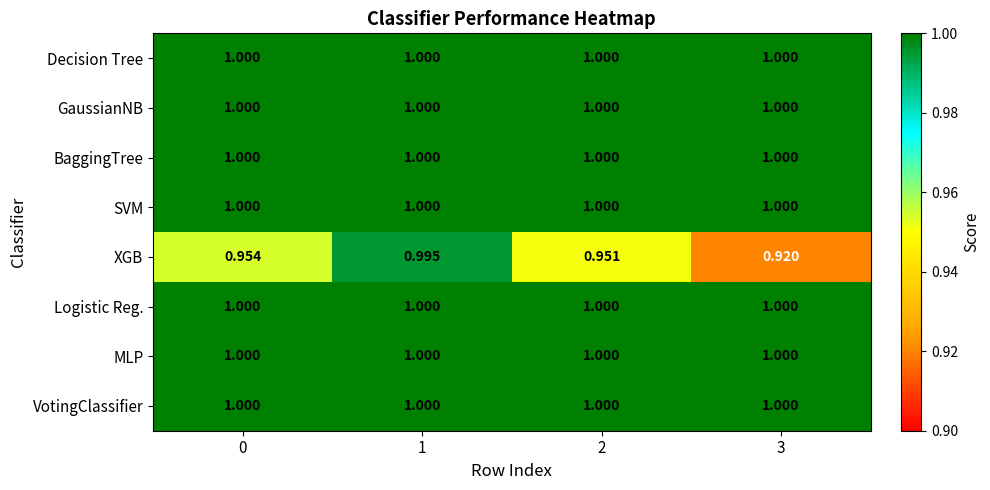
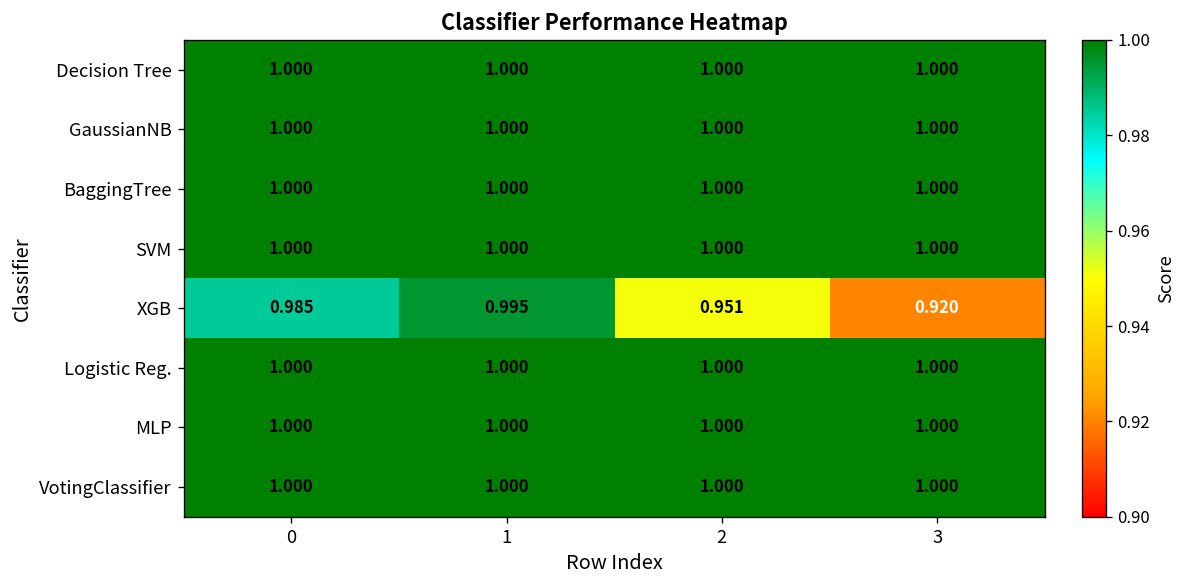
  {
    "Decision Tree": {
      "0": 1.000,
      "1": 1.000,
      "2": 1.000,
      "3": 1.000
    },
    "GaussianNB": {
      "0": 1.000,
      "1": 1.000,
      "2": 1.000,
      "3": 1.000
    },
    "BaggingTree": {
      "0": 1.000,
      "1": 1.000,
      "2": 1.000,
      "3": 1.000
    },
    "SVM": {
      "0": 1.000,
      "1": 1.000,
      "2": 1.000,
      "3": 1.000
    },
    "XGB": {
-     "0": 0.954,
+     "0": 0.985,
      "1": 0.995,
      "2": 0.951,
      "3": 0.920
    },
    "Logistic Reg.": {
      "0": 1.000,
      "1": 1.000,
      "2": 1.000,
      "3": 1.000
    },
    "MLP": {
      "0": 1.000,
      "1": 1.000,
      "2": 1.000,
      "3": 1.000
    },
    "VotingClassifier": {
      "0": 1.000,
      "1": 1.000,
      "2": 1.000,
      "3": 1.000
    }
  }
